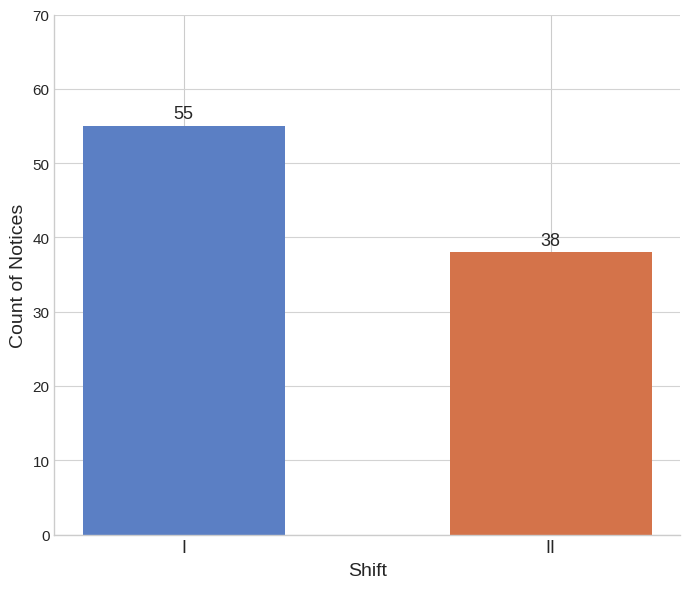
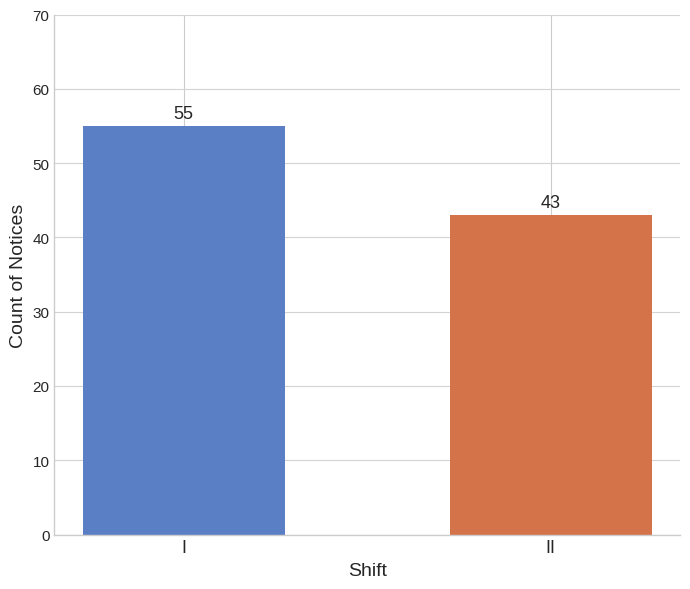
  {
    "I": 55,
-   "II": 38
+   "II": 43
  }
